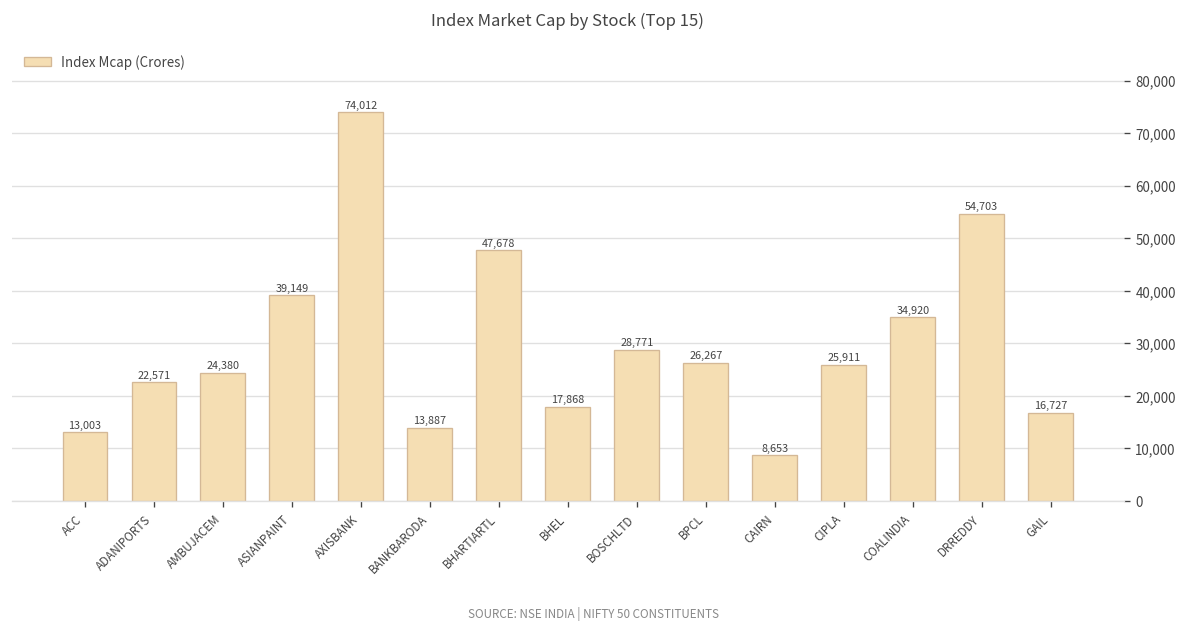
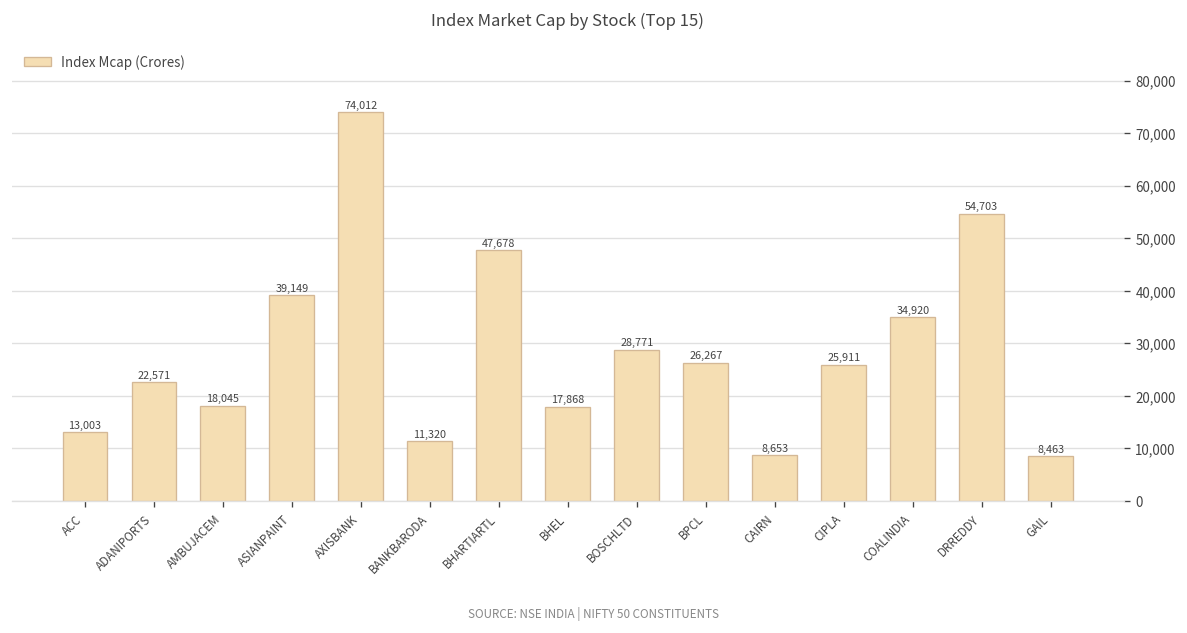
  {
    "ACC": "13,003",
    "ADANIPORTS": "22,571",
-   "AMBUJACEM": "24,380",
+   "AMBUJACEM": "18,045",
    "ASIANPAINT": "39,149",
    "AXISBANK": "74,012",
-   "BANKBARODA": "13,887",
+   "BANKBARODA": "11,320",
    "BHARTIARTL": "47,678",
    "BHEL": "17,868",
    "BOSCHLTD": "28,771",
    "BPCL": "26,267",
    "CAIRN": "8,653",
    "CIPLA": "25,911",
    "COALINDIA": "34,920",
    "DRREDDY": "54,703",
-   "GAIL": "16,727"
+   "GAIL": "8,463"
  }
